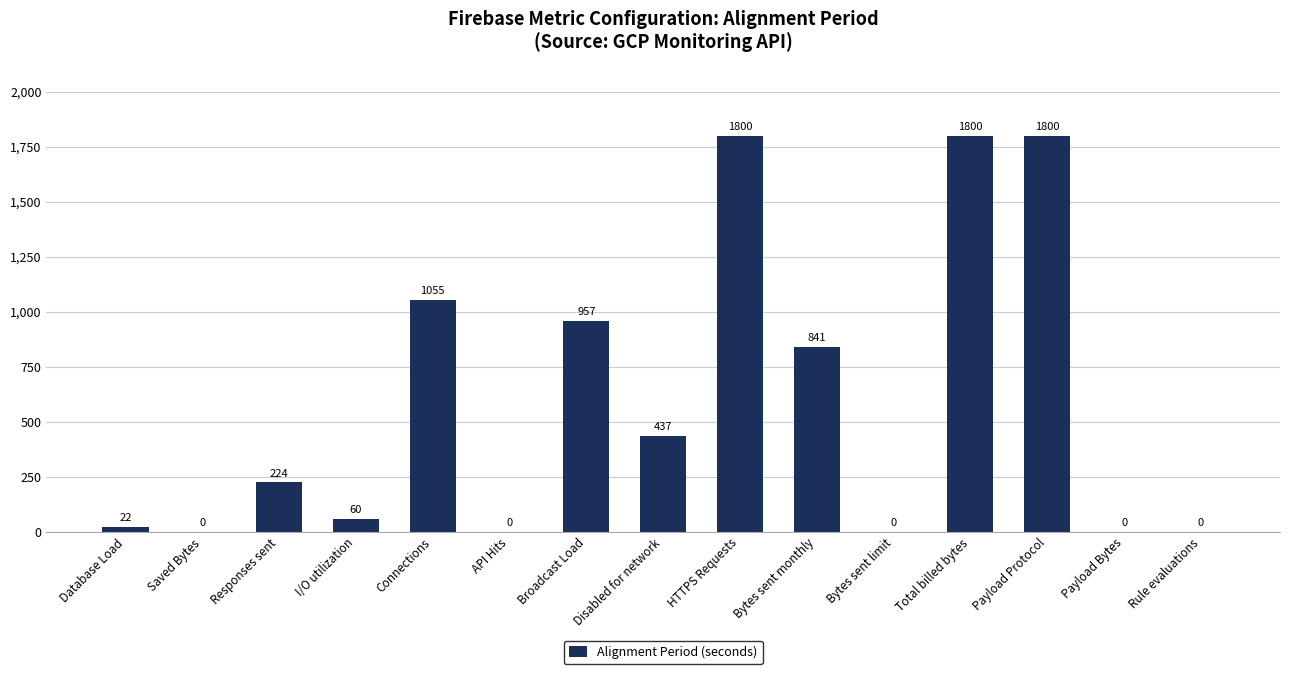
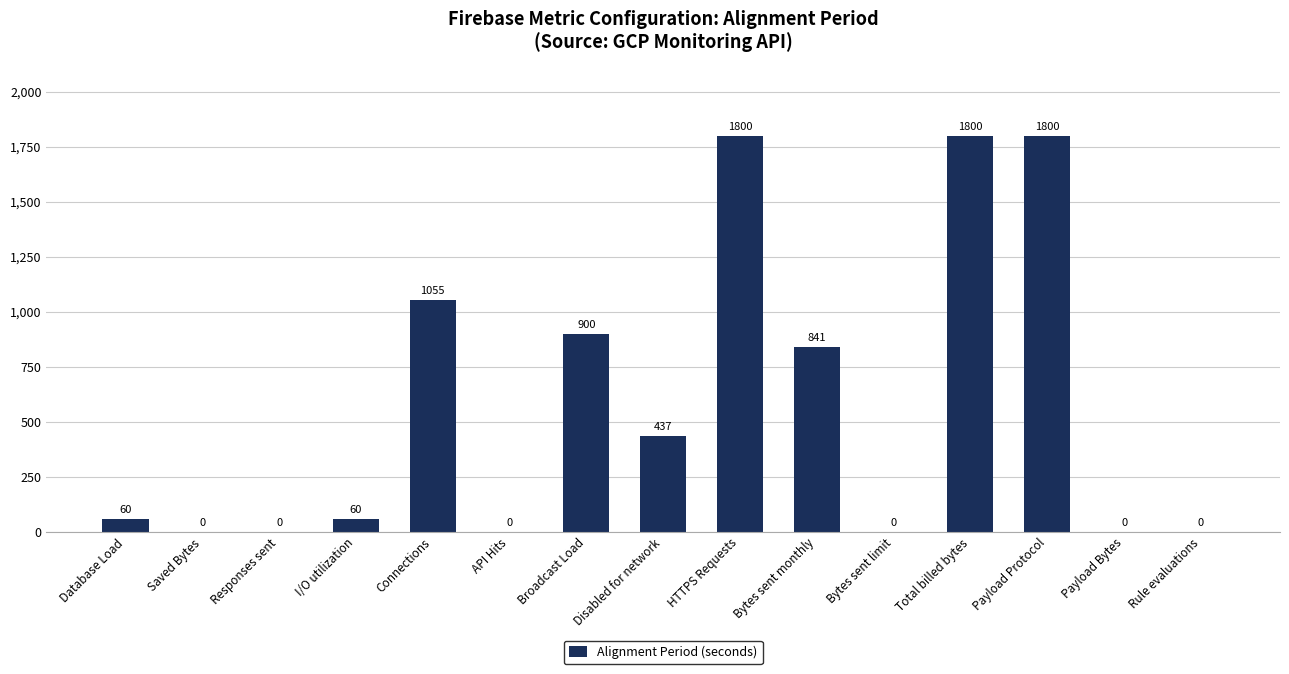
  {
-   "Database Load": 22,
+   "Database Load": 60,
    "Saved Bytes": 0,
-   "Responses sent": 224,
+   "Responses sent": 0,
    "I/O utilization": 60,
    "Connections": 1055,
    "API Hits": 0,
-   "Broadcast Load": 957,
+   "Broadcast Load": 900,
    "Disabled for network": 437,
    "HTTPS Requests": 1800,
    "Bytes sent monthly": 841,
    "Bytes sent limit": 0,
    "Total billed bytes": 1800,
    "Payload Protocol": 1800,
    "Payload Bytes": 0,
    "Rule evaluations": 0
  }
